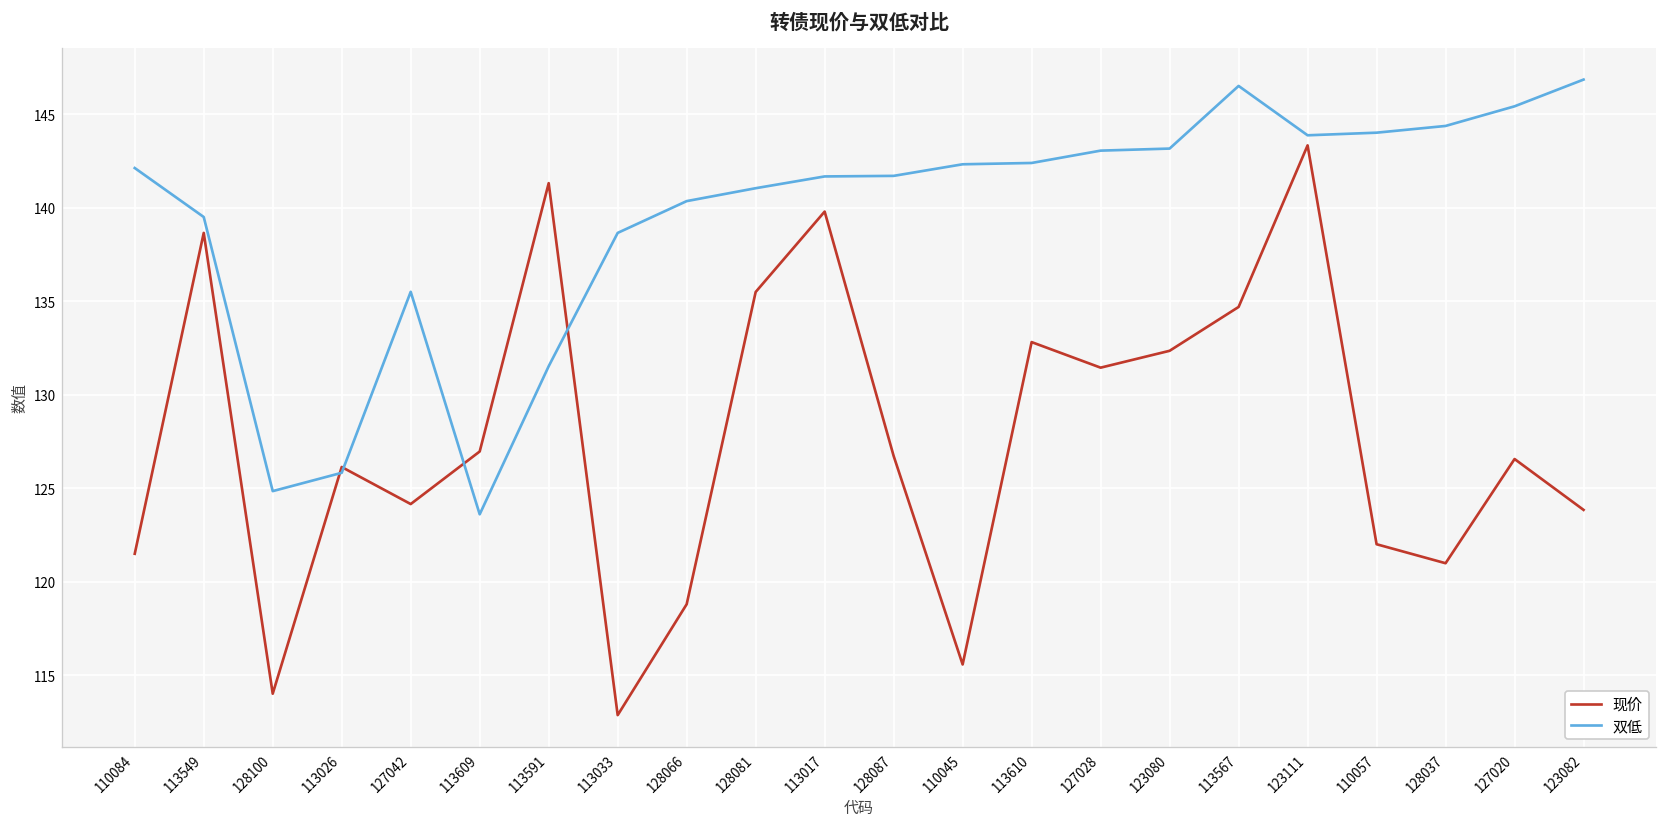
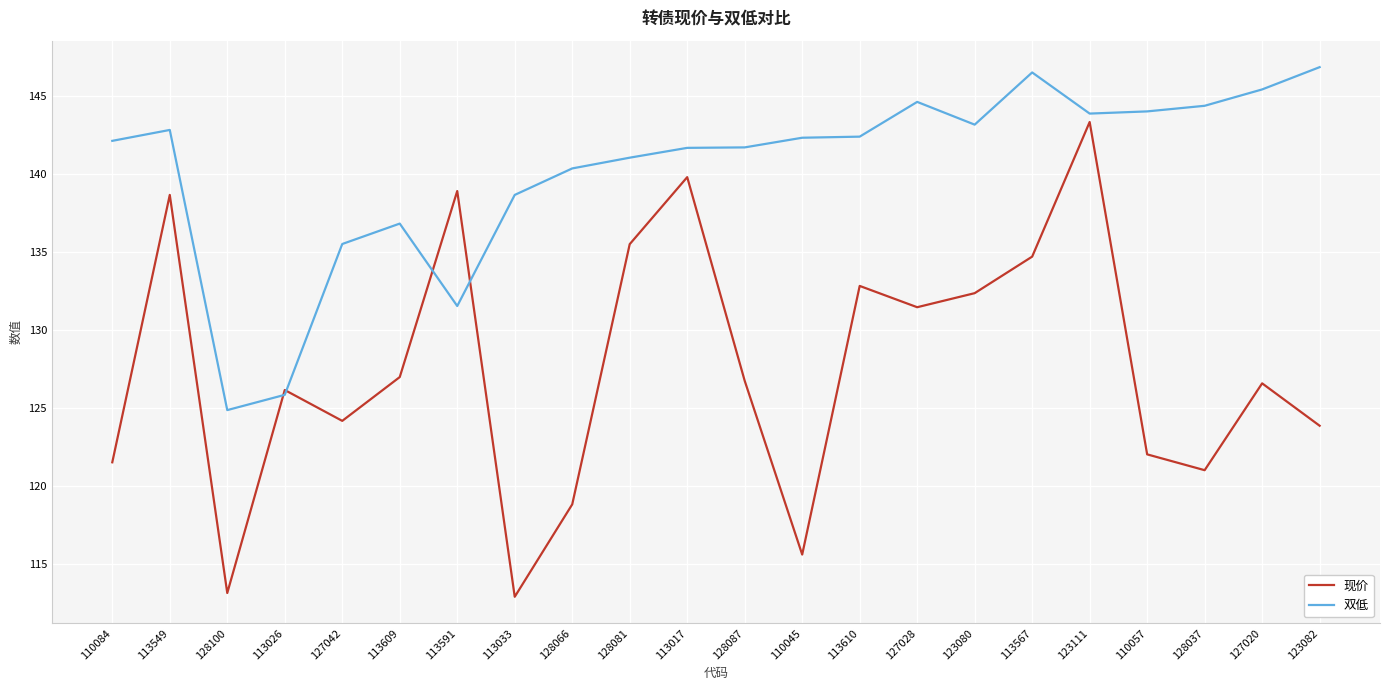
  {
    "现价": {
      "110084": 121.5,
      "113549": 138.7,
-     "128100": 114.0,
+     "128100": 113.1,
      "113026": 126.1,
      "127042": 124.2,
      "113609": 127.0,
-     "113591": 141.3,
+     "113591": 138.9,
      "113033": 112.9,
      "128066": 118.8,
      "128081": 135.5,
      "113017": 139.8,
      "128087": 126.7,
      "110045": 115.6,
      "113610": 132.8,
      "127028": 131.5,
      "123080": 132.4,
      "113567": 134.7,
      "123111": 143.3,
      "110057": 122.0,
      "128037": 121.0,
      "127020": 126.6,
      "123082": 123.8
    },
    "双低": {
      "110084": 142.1,
-     "113549": 139.5,
+     "113549": 142.8,
      "128100": 124.9,
      "113026": 125.8,
      "127042": 135.5,
-     "113609": 123.6,
+     "113609": 136.8,
      "113591": 131.5,
      "113033": 138.7,
      "128066": 140.4,
      "128081": 141.1,
      "113017": 141.7,
      "128087": 141.7,
      "110045": 142.3,
      "113610": 142.4,
-     "127028": 143.1,
+     "127028": 144.6,
      "123080": 143.2,
      "113567": 146.5,
      "123111": 143.9,
      "110057": 144.0,
      "128037": 144.4,
      "127020": 145.4,
      "123082": 146.9
    }
  }
